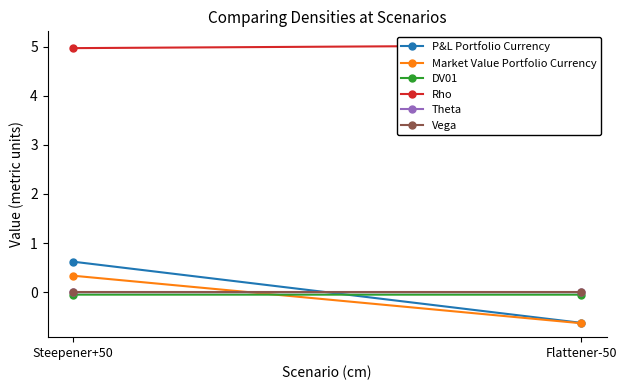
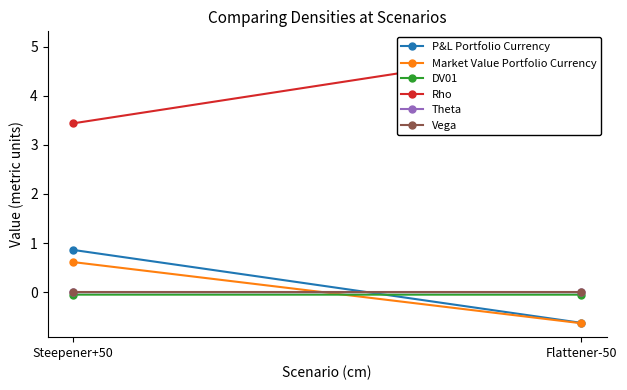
  {
    "P&L Portfolio Currency": {
-     "Steepener+50": 0.6
+     "Steepener+50": 0.9
    },
    "Market Value Portfolio Currency": {
-     "Steepener+50": 0.3
+     "Steepener+50": 0.6
    },
    "Rho": {
-     "Steepener+50": 5.0
+     "Steepener+50": 3.4
    }
  }
